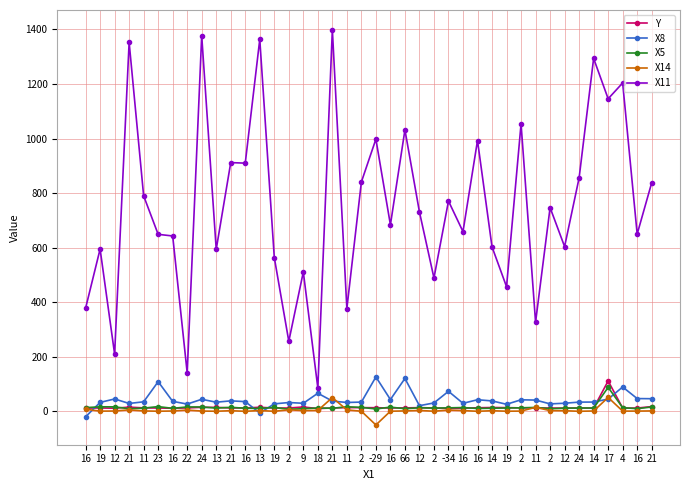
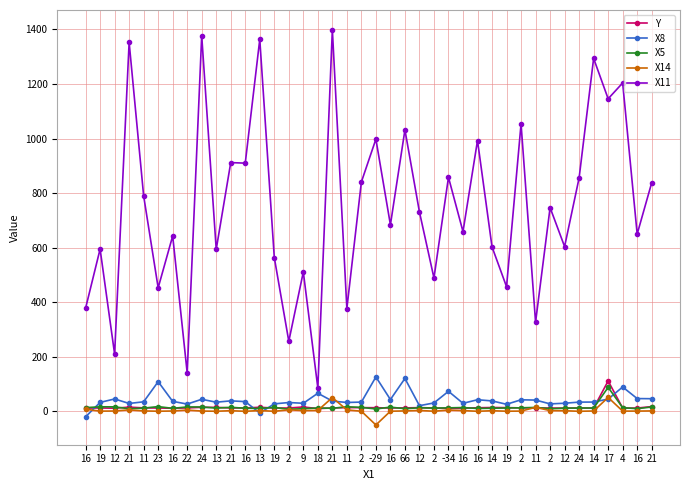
  {
    "Y": {
      "17": 110
    },
    "X8": {
      "23": 110,
      "22": 30,
      "9": 30,
      "18": 70,
      "-29": 130,
      "66": 120,
      "-34": 70,
      "4": 90
    },
    "X5": {
      "17": 90
    },
    "X14": {
      "23": 0,
      "-29": -50,
      "4": 0
    },
    "X11": {
-     "23": 650,
+     "23": 450,
      "22": 140,
      "9": 510,
      "18": 90,
      "-29": 1000,
      "66": 1030,
-     "-34": 770,
+     "-34": 860,
      "17": 1150,
      "4": 1200
    }
  }
